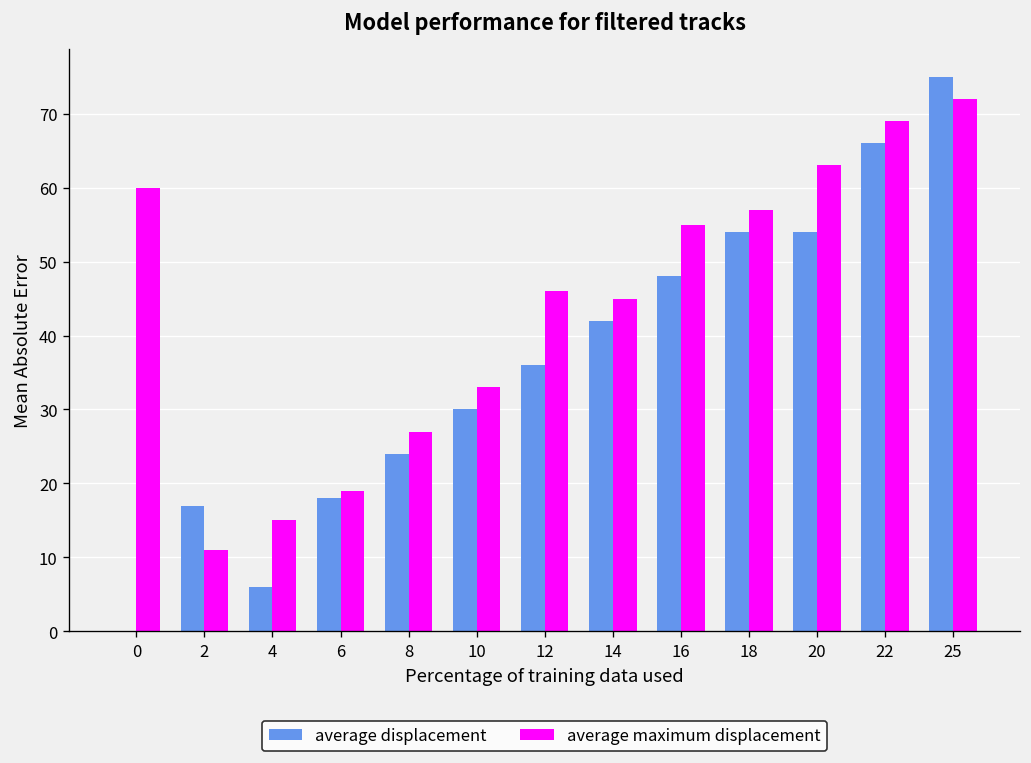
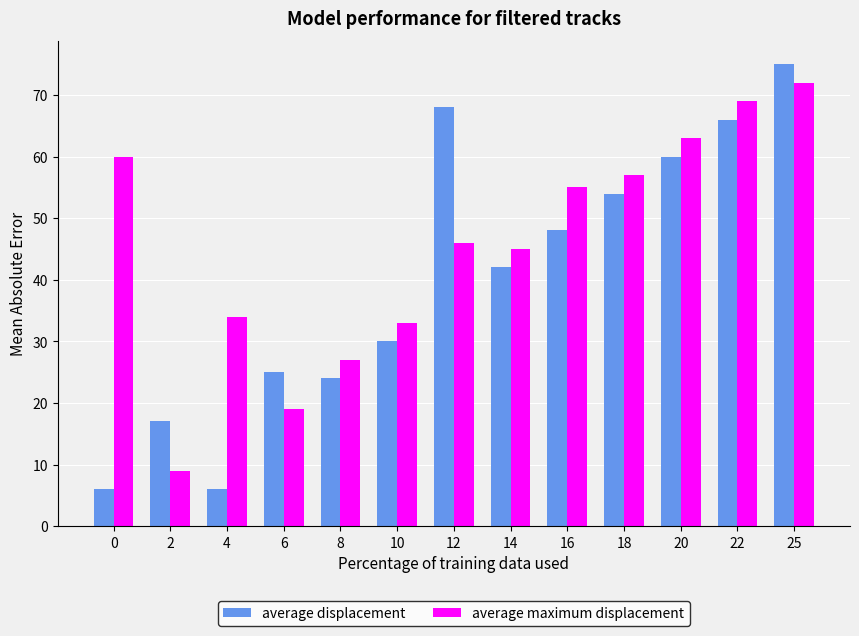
  {
    "average displacement": {
-     "0": 0,
+     "0": 6,
      "2": 17,
      "4": 6,
-     "6": 18,
+     "6": 25,
      "8": 24,
      "10": 30,
-     "12": 36,
+     "12": 68,
      "14": 42,
      "16": 48,
      "18": 54,
-     "20": 54,
+     "20": 60,
      "22": 66,
      "25": 75
    },
    "average maximum displacement": {
      "0": 60,
-     "2": 11,
-     "4": 15,
+     "2": 9,
+     "4": 34,
      "6": 19,
      "8": 27,
      "10": 33,
      "12": 46,
      "14": 45,
      "16": 55,
      "18": 57,
      "20": 63,
      "22": 69,
      "25": 72
    }
  }
